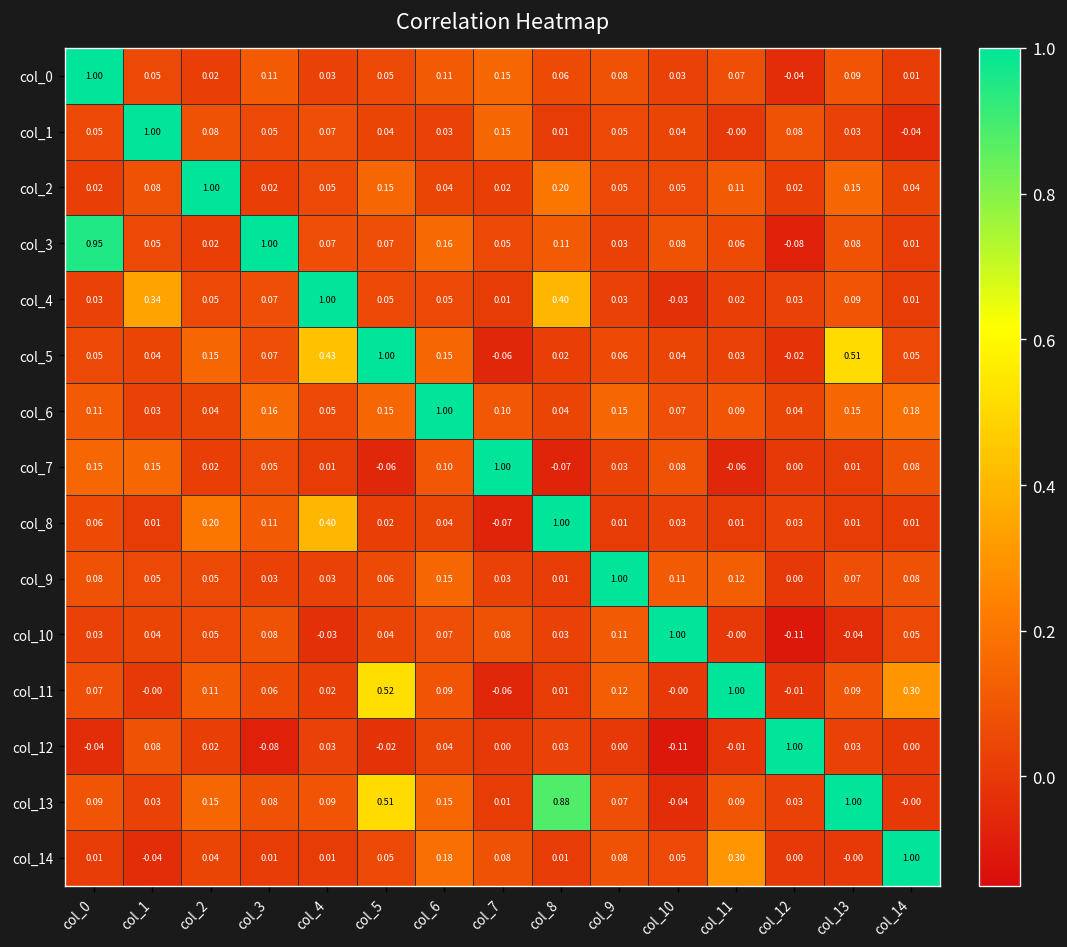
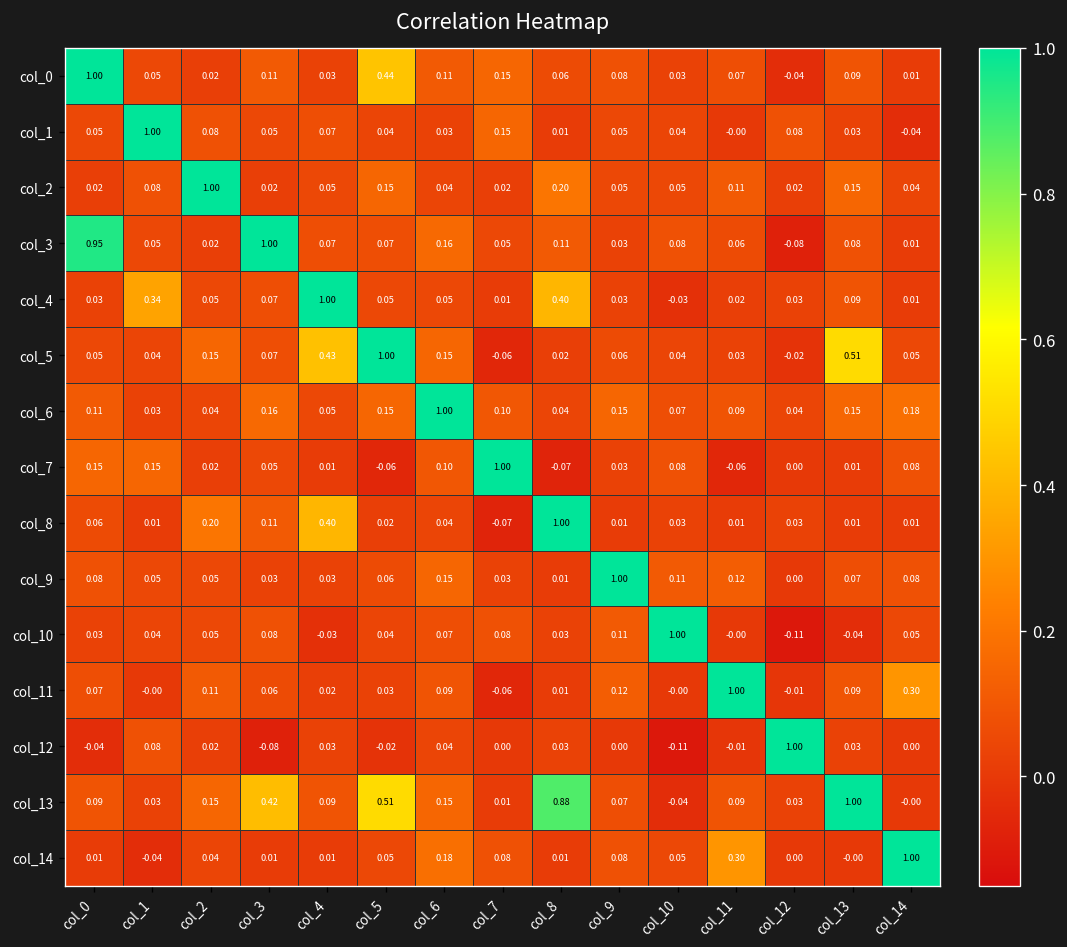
  {
    "col_0": {
      "col_0": 1.00,
      "col_1": 0.05,
      "col_2": 0.02,
      "col_3": 0.11,
      "col_4": 0.03,
-     "col_5": 0.05,
+     "col_5": 0.44,
      "col_6": 0.11,
      "col_7": 0.15,
      "col_8": 0.06,
      "col_9": 0.08,
      "col_10": 0.03,
      "col_11": 0.07,
      "col_12": -0.04,
      "col_13": 0.09,
      "col_14": 0.01
    },
    "col_11": {
      "col_0": 0.07,
      "col_1": -0.00,
      "col_2": 0.11,
      "col_3": 0.06,
      "col_4": 0.02,
-     "col_5": 0.52,
+     "col_5": 0.03,
      "col_6": 0.09,
      "col_7": -0.06,
      "col_8": 0.01,
      "col_9": 0.12,
      "col_10": -0.00,
      "col_11": 1.00,
      "col_12": -0.01,
      "col_13": 0.09,
      "col_14": 0.30
    },
    "col_13": {
      "col_0": 0.09,
      "col_1": 0.03,
      "col_2": 0.15,
-     "col_3": 0.08,
+     "col_3": 0.42,
      "col_4": 0.09,
      "col_5": 0.51,
      "col_6": 0.15,
      "col_7": 0.01,
      "col_8": 0.88,
      "col_9": 0.07,
      "col_10": -0.04,
      "col_11": 0.09,
      "col_12": 0.03,
      "col_13": 1.00,
      "col_14": -0.00
    }
  }
